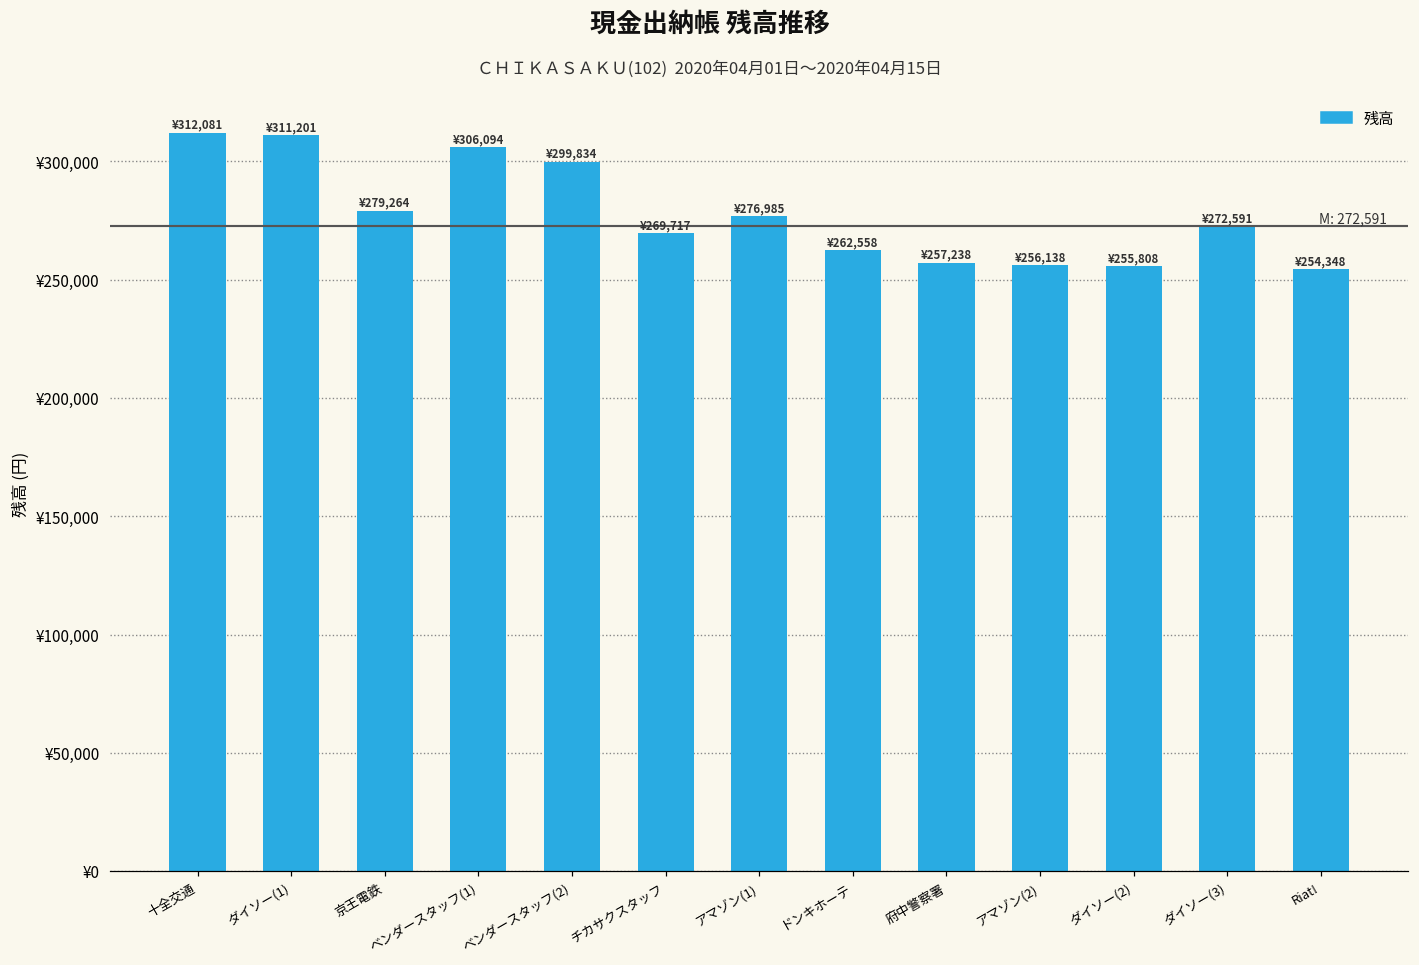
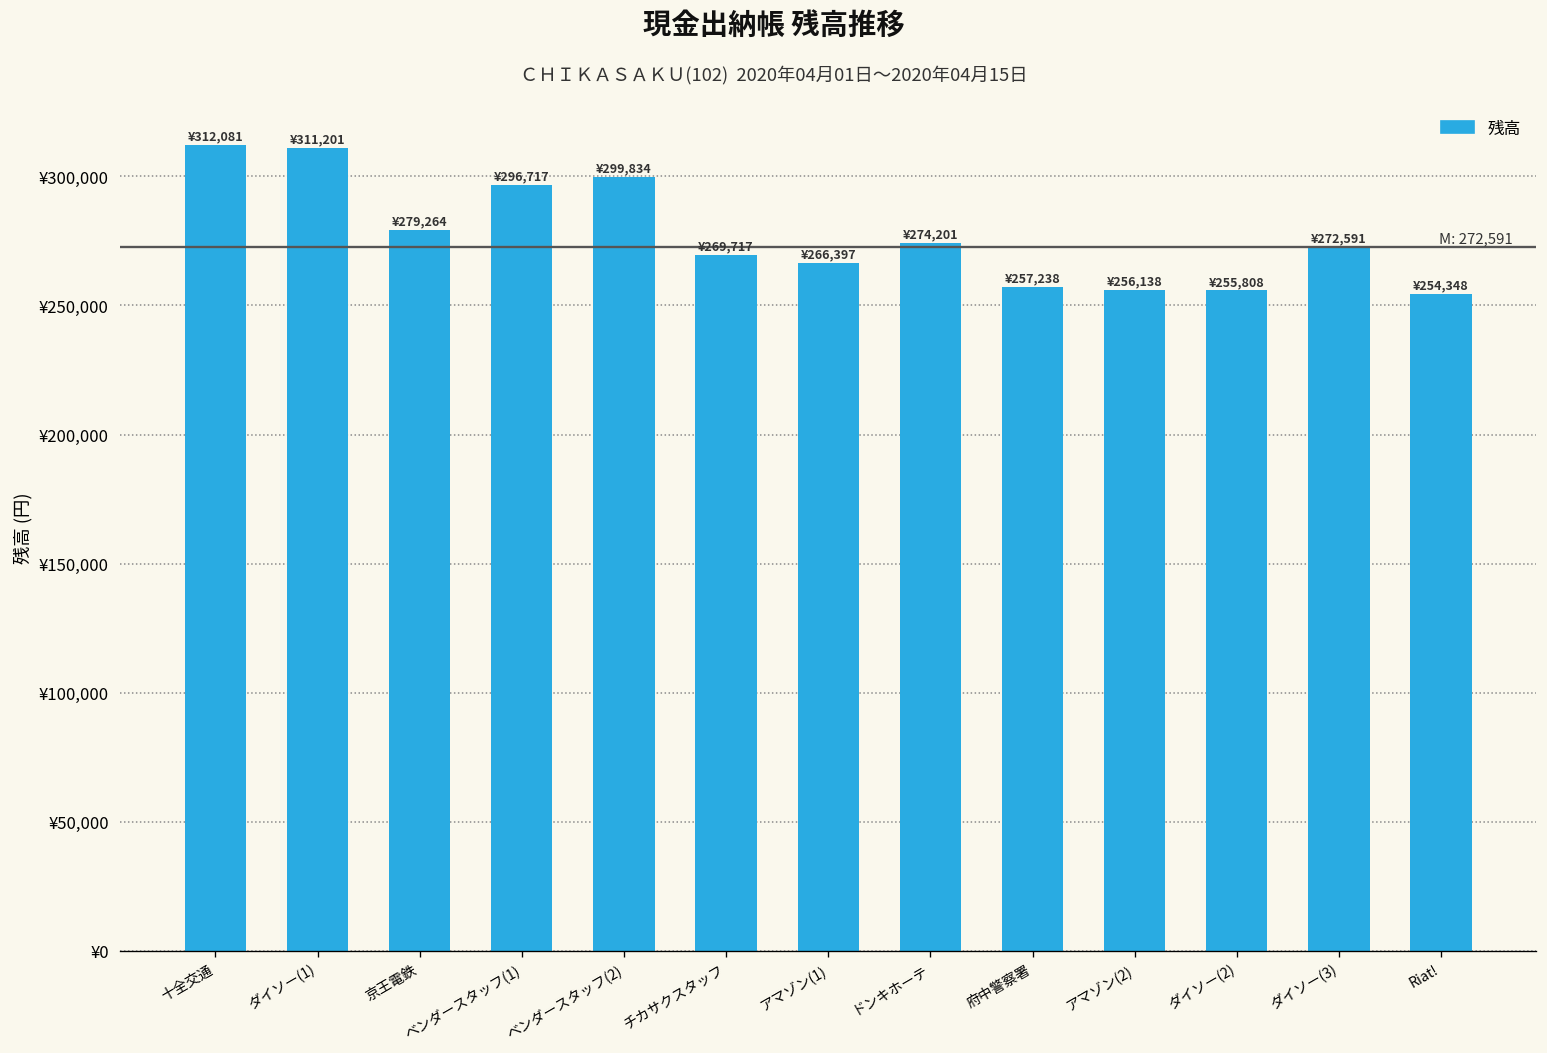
  {
    "十全交通": "¥312,081",
    "ダイソー(1)": "¥311,201",
    "京王電鉄": "¥279,264",
-   "ベンダースタッフ(1)": "¥306,094",
+   "ベンダースタッフ(1)": "¥296,717",
    "ベンダースタッフ(2)": "¥299,834",
    "チカサクスタッフ": "¥269,717",
-   "アマゾン(1)": "¥276,985",
-   "ドンキホーテ": "¥262,558",
+   "アマゾン(1)": "¥266,397",
+   "ドンキホーテ": "¥274,201",
    "府中警察署": "¥257,238",
    "アマゾン(2)": "¥256,138",
    "ダイソー(2)": "¥255,808",
    "ダイソー(3)": "¥272,591",
    "Riat!": "¥254,348"
  }
